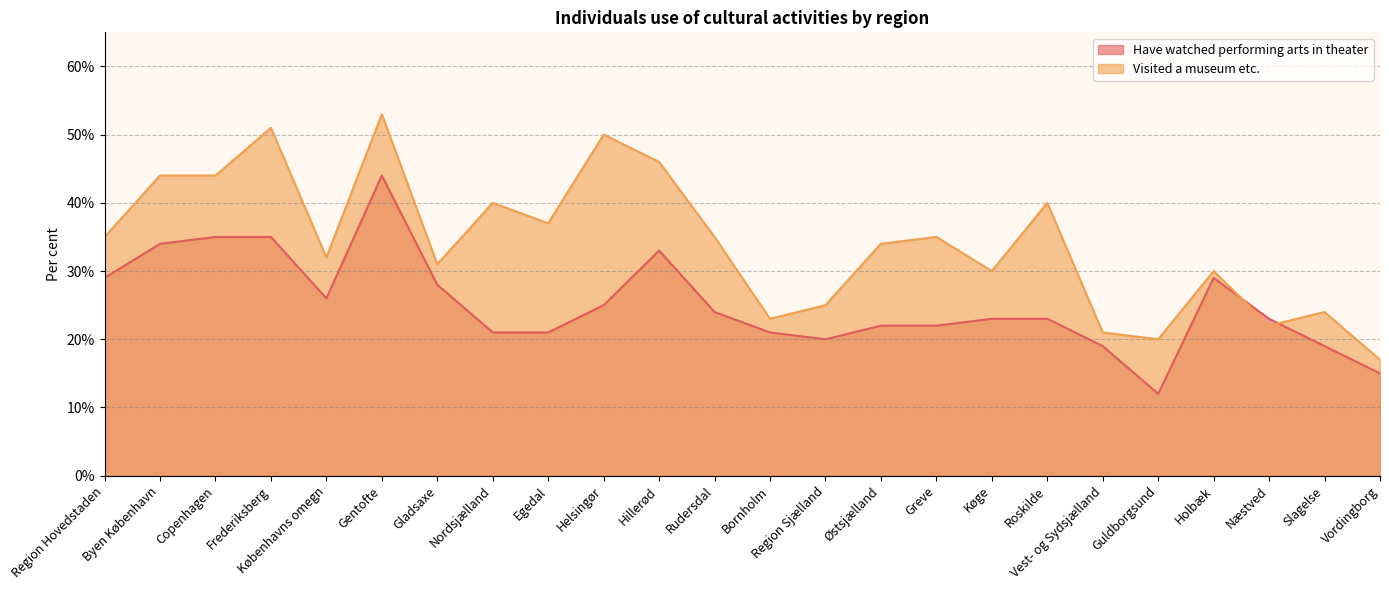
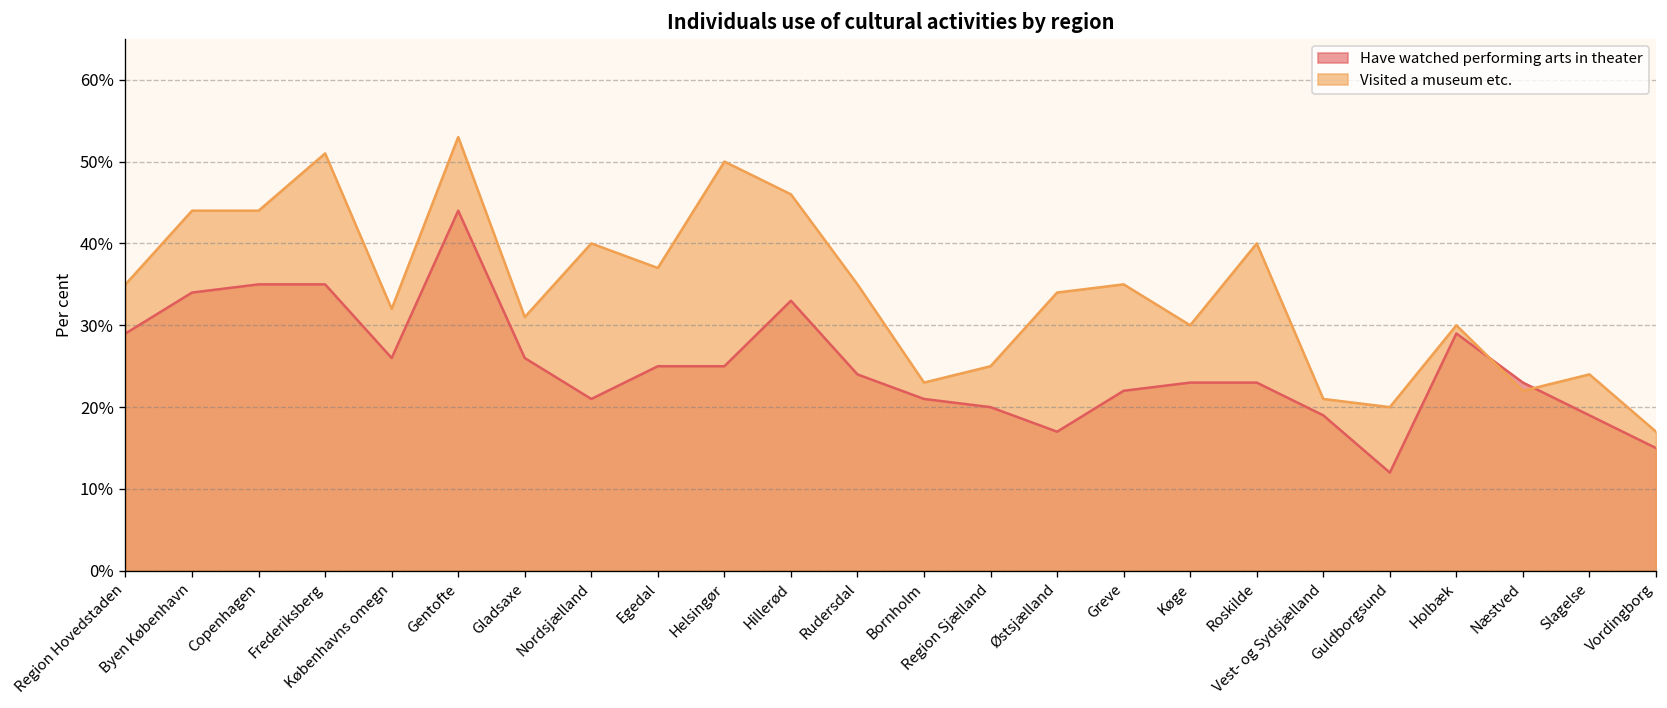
  {
    "Have watched performing arts in theater": {
      "Region Hovedstaden": "29%",
      "Byen København": "34%",
      "Copenhagen": "35%",
      "Frederiksberg": "35%",
      "Københavns omegn": "26%",
      "Gentofte": "44%",
-     "Gladsaxe": "28%",
+     "Gladsaxe": "26%",
      "Nordsjælland": "21%",
-     "Egedal": "21%",
+     "Egedal": "25%",
      "Helsingør": "25%",
      "Hillerød": "33%",
      "Rudersdal": "24%",
      "Bornholm": "21%",
      "Region Sjælland": "20%",
-     "Østsjælland": "22%",
+     "Østsjælland": "17%",
      "Greve": "22%",
      "Køge": "23%",
      "Roskilde": "23%",
      "Vest- og Sydsjælland": "19%",
      "Guldborgsund": "12%",
      "Holbæk": "29%",
      "Næstved": "23%",
      "Slagelse": "19%",
      "Vordingborg": "15%"
    },
    "Visited a museum etc.": {
      "Region Hovedstaden": "35%",
      "Byen København": "44%",
      "Copenhagen": "44%",
      "Frederiksberg": "51%",
      "Københavns omegn": "32%",
      "Gentofte": "53%",
      "Gladsaxe": "31%",
      "Nordsjælland": "40%",
      "Egedal": "37%",
      "Helsingør": "50%",
      "Hillerød": "46%",
      "Rudersdal": "35%",
      "Bornholm": "23%",
      "Region Sjælland": "25%",
      "Østsjælland": "34%",
      "Greve": "35%",
      "Køge": "30%",
      "Roskilde": "40%",
      "Vest- og Sydsjælland": "21%",
      "Guldborgsund": "20%",
      "Holbæk": "30%",
      "Næstved": "22%",
      "Slagelse": "24%",
      "Vordingborg": "17%"
    }
  }
